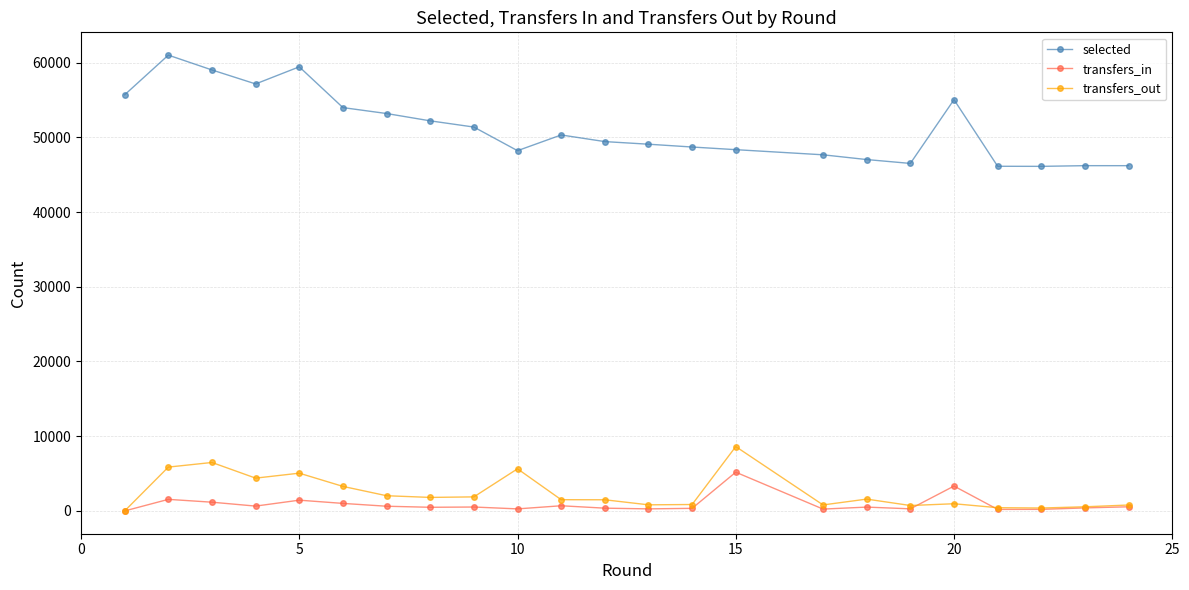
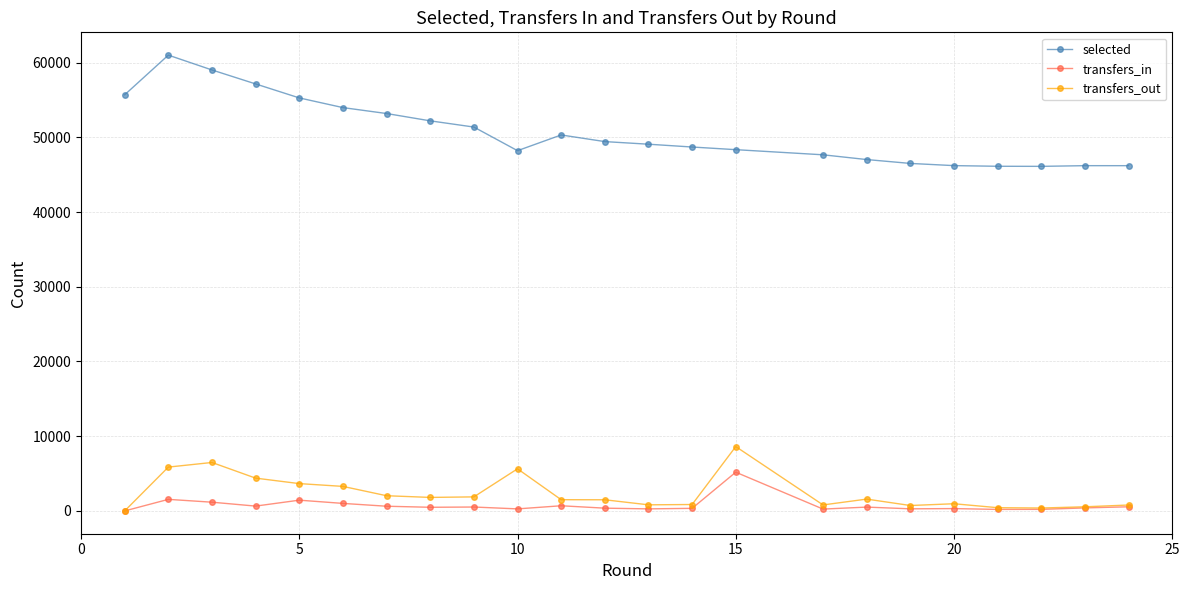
  {
    "selected": {
-     "5": 59000,
+     "5": 55000,
      "10": 48000,
      "15": 48000,
-     "20": 55000
+     "20": 46000
    },
    "transfers_in": {
      "5": 1000,
      "10": 0,
      "15": 5000,
-     "20": 3000
+     "20": 0
    },
    "transfers_out": {
-     "5": 5000,
+     "5": 4000,
      "10": 6000,
      "15": 9000,
      "20": 1000
    }
  }
